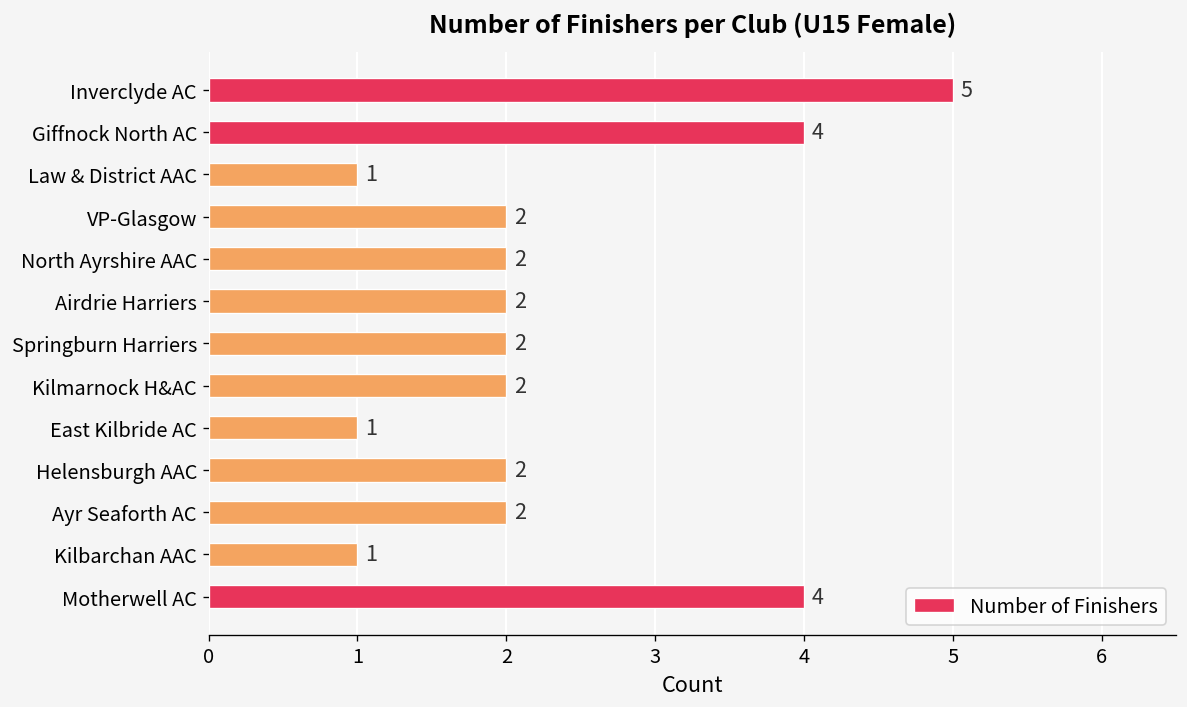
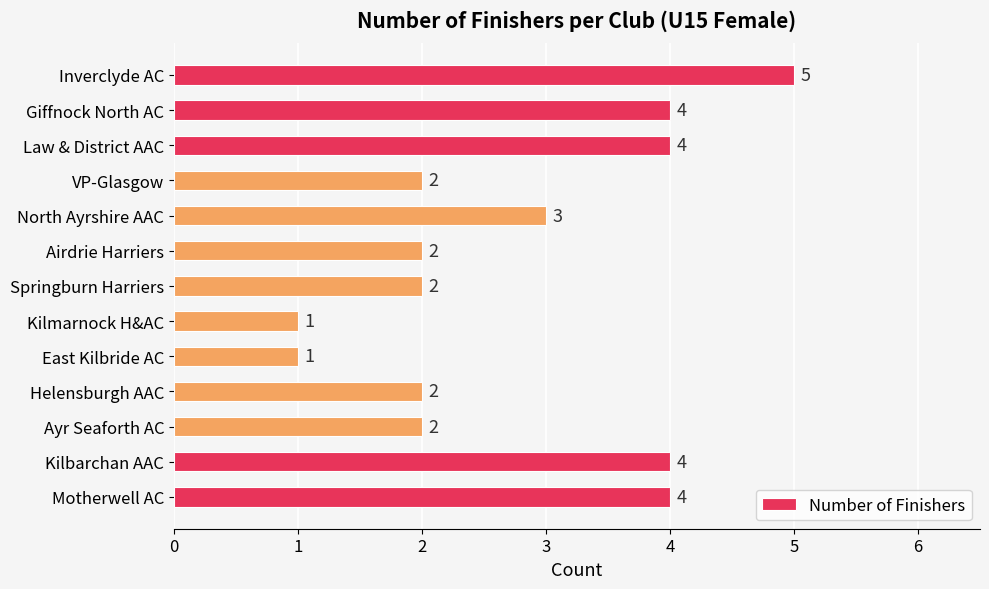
  {
    "Inverclyde AC": 5,
    "Giffnock North AC": 4,
-   "Law & District AAC": 1,
+   "Law & District AAC": 4,
    "VP-Glasgow": 2,
-   "North Ayrshire AAC": 2,
+   "North Ayrshire AAC": 3,
    "Airdrie Harriers": 2,
    "Springburn Harriers": 2,
-   "Kilmarnock H&AC": 2,
+   "Kilmarnock H&AC": 1,
    "East Kilbride AC": 1,
    "Helensburgh AAC": 2,
    "Ayr Seaforth AC": 2,
-   "Kilbarchan AAC": 1,
+   "Kilbarchan AAC": 4,
    "Motherwell AC": 4
  }
